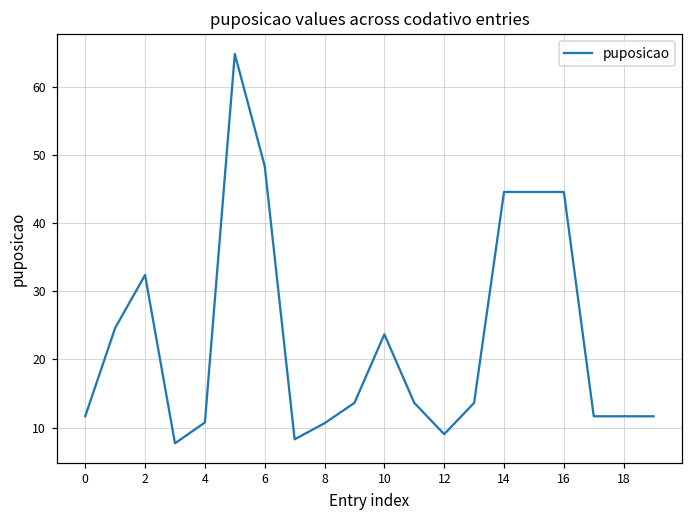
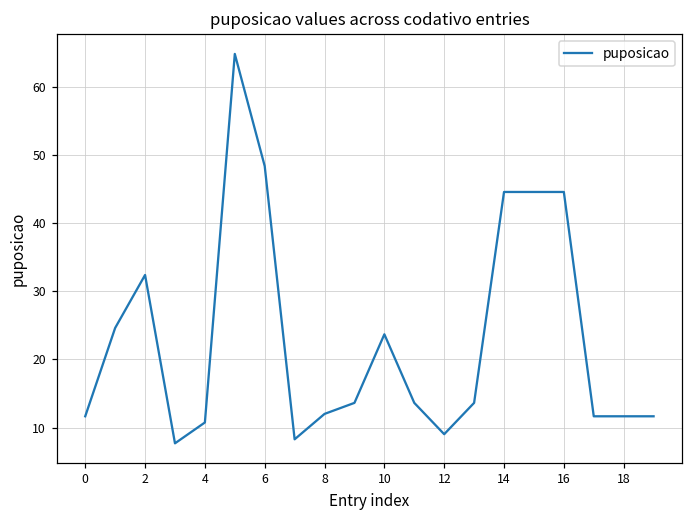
  {
    "0": 12,
    "2": 32,
    "4": 11,
    "6": 48,
-   "8": 11,
+   "8": 12,
    "10": 24,
    "12": 9,
    "14": 45,
    "16": 45,
    "18": 12
  }
